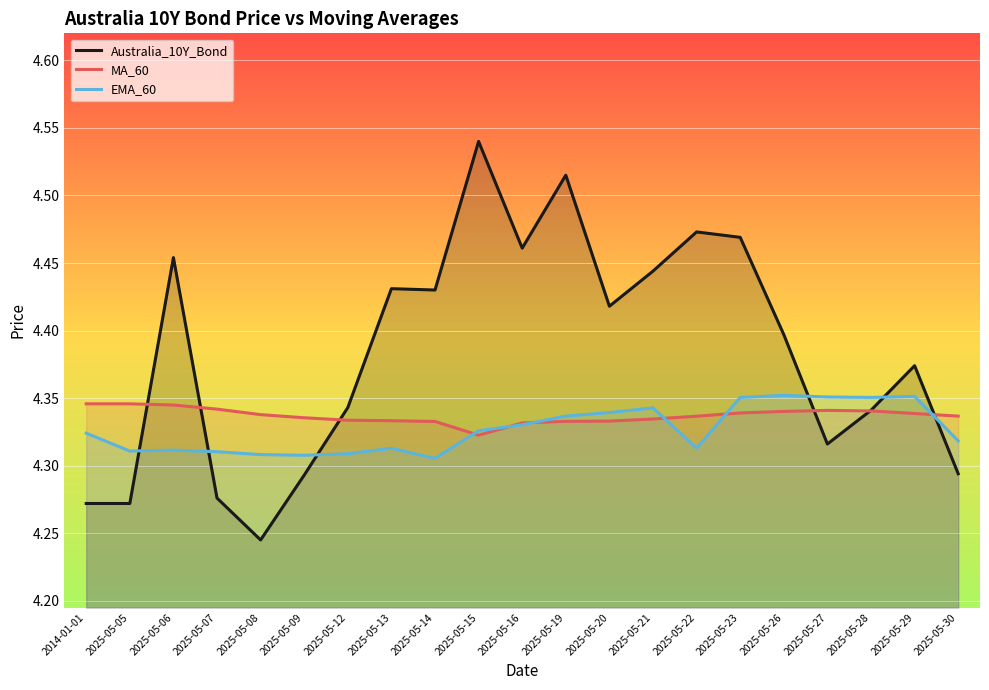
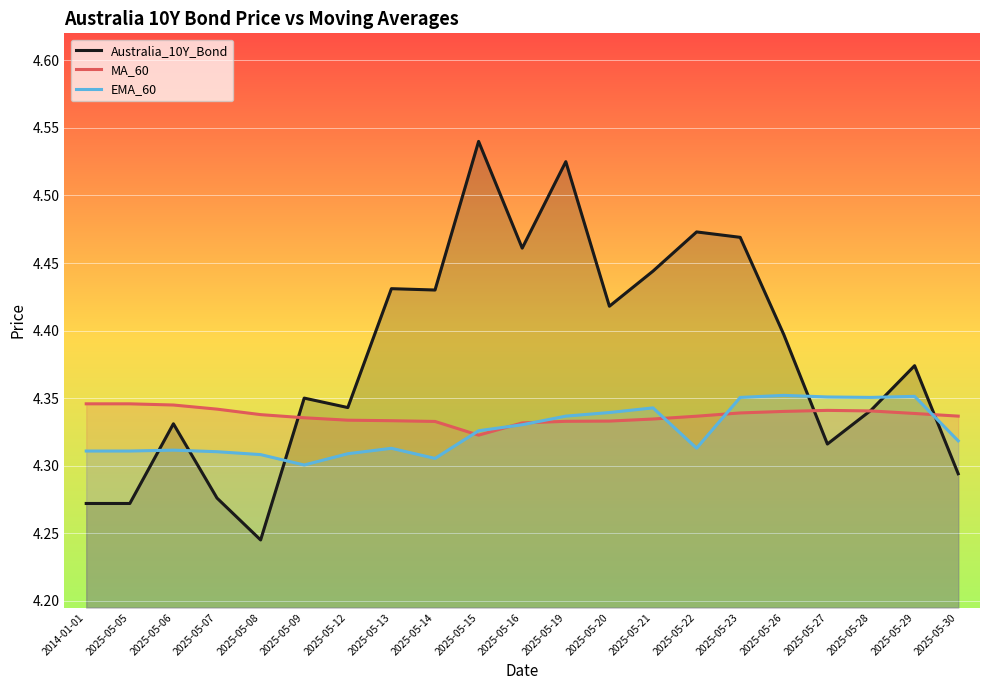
  {
    "Australia_10Y_Bond": {
      "2014-01-01": 4.272,
      "2025-05-05": 4.272,
-     "2025-05-06": 4.454,
+     "2025-05-06": 4.331,
      "2025-05-07": 4.276,
      "2025-05-08": 4.245,
-     "2025-05-09": 4.293,
+     "2025-05-09": 4.350,
      "2025-05-12": 4.343,
      "2025-05-13": 4.431,
      "2025-05-14": 4.430,
      "2025-05-15": 4.540,
      "2025-05-16": 4.461,
-     "2025-05-19": 4.515,
+     "2025-05-19": 4.525,
      "2025-05-20": 4.418,
      "2025-05-21": 4.444,
      "2025-05-22": 4.473,
      "2025-05-23": 4.469,
      "2025-05-26": 4.397,
      "2025-05-27": 4.316,
      "2025-05-29": 4.374,
      "2025-05-30": 4.294
    },
    "MA_60": {
      "2014-01-01": 4.346,
      "2025-05-05": 4.346,
      "2025-05-06": 4.345,
      "2025-05-07": 4.342,
      "2025-05-08": 4.338,
      "2025-05-09": 4.335,
      "2025-05-12": 4.334,
      "2025-05-13": 4.333,
      "2025-05-14": 4.333,
      "2025-05-15": 4.323,
      "2025-05-19": 4.333,
      "2025-05-20": 4.333,
      "2025-05-21": 4.335,
      "2025-05-22": 4.337,
      "2025-05-23": 4.339,
      "2025-05-26": 4.340,
      "2025-05-27": 4.341,
      "2025-05-29": 4.339,
      "2025-05-30": 4.337
    },
    "EMA_60": {
-     "2014-01-01": 4.324,
+     "2014-01-01": 4.311,
      "2025-05-05": 4.311,
      "2025-05-06": 4.311,
      "2025-05-07": 4.310,
      "2025-05-08": 4.308,
-     "2025-05-09": 4.308,
+     "2025-05-09": 4.300,
      "2025-05-12": 4.309,
      "2025-05-13": 4.313,
      "2025-05-14": 4.305,
      "2025-05-15": 4.326,
      "2025-05-19": 4.337,
      "2025-05-20": 4.339,
      "2025-05-21": 4.343,
      "2025-05-22": 4.313,
      "2025-05-23": 4.351,
      "2025-05-26": 4.352,
      "2025-05-27": 4.351,
      "2025-05-28": 4.351,
      "2025-05-29": 4.351,
      "2025-05-30": 4.318
    }
  }
